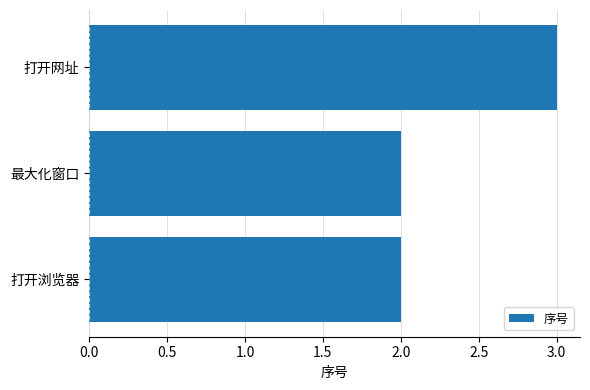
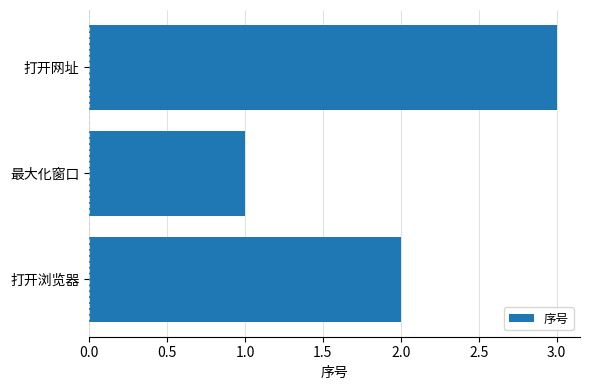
  {
    "打开网址": 3,
-   "最大化窗口": 2,
+   "最大化窗口": 1,
    "打开浏览器": 2
  }
